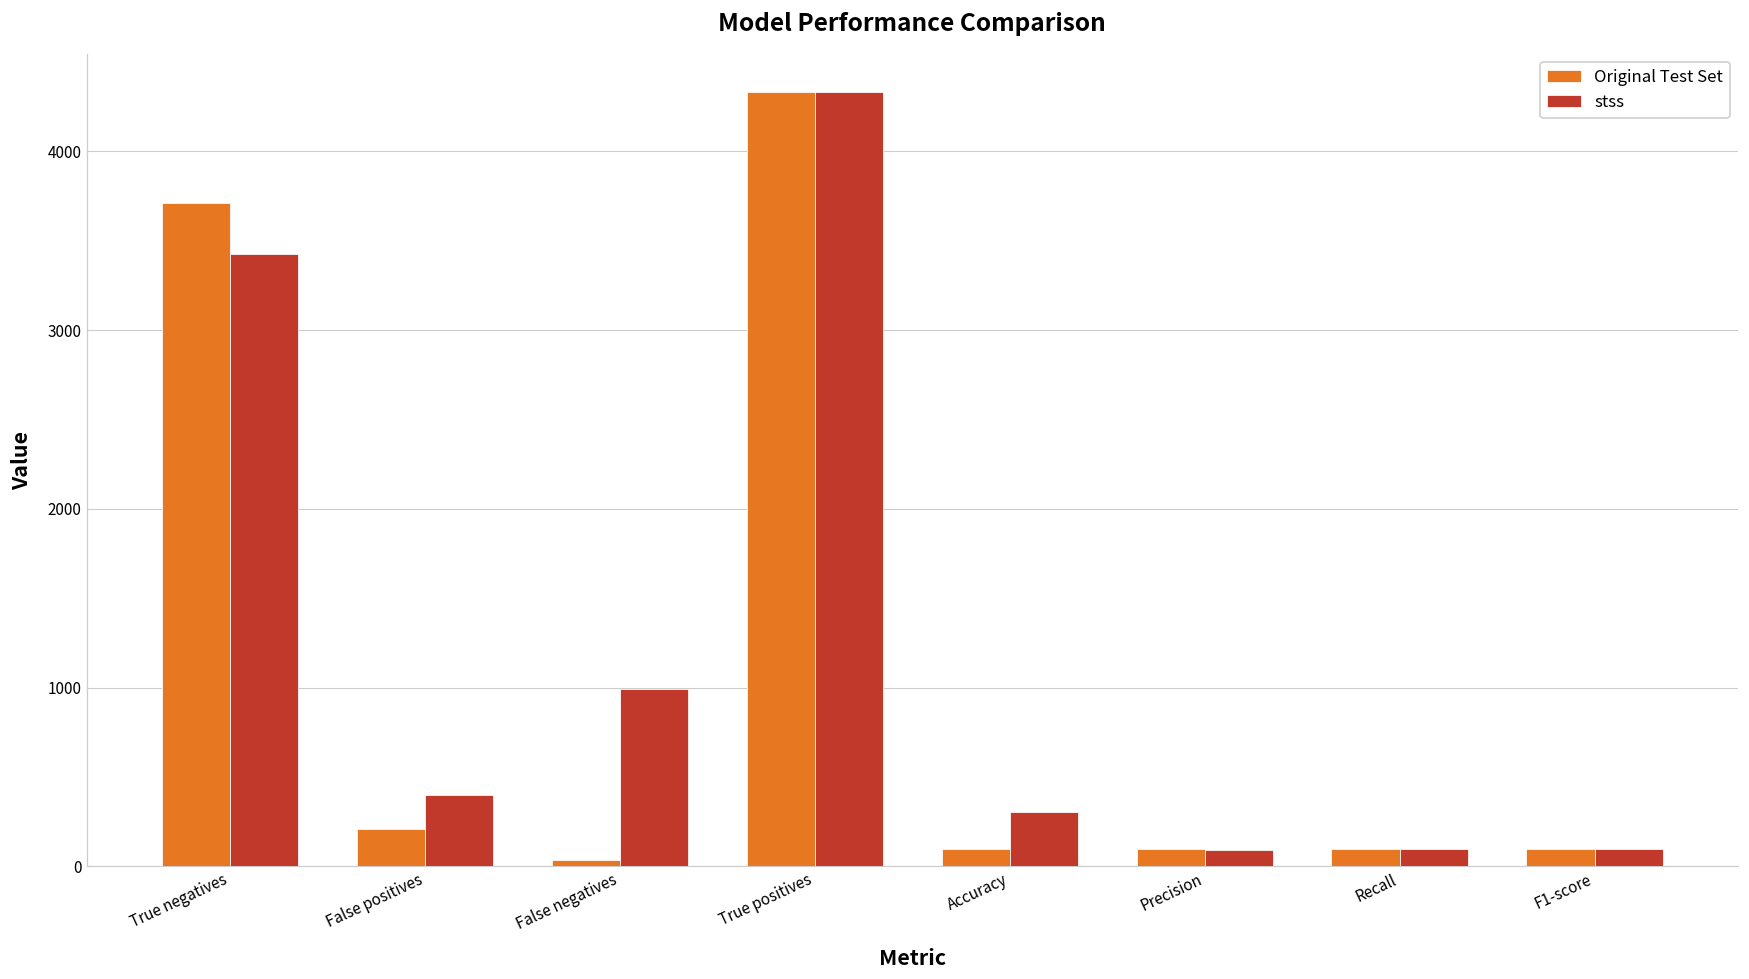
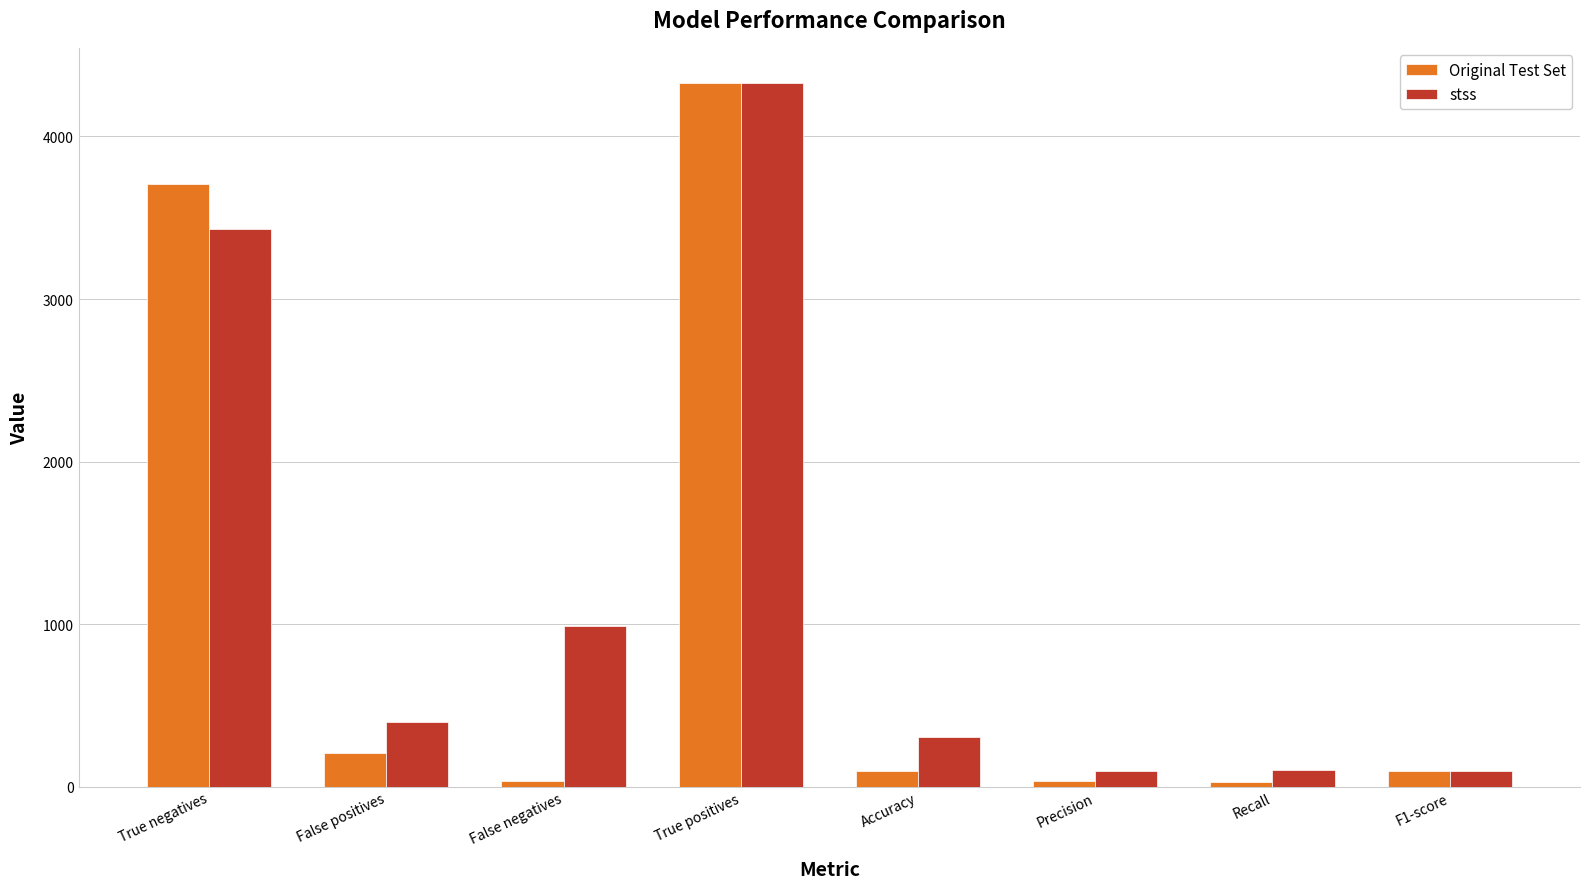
  {
    "Original Test Set": {
      "True negatives": 3710,
      "False positives": 210,
      "False negatives": 40,
      "True positives": 4330,
      "Accuracy": 100,
-     "Precision": 100,
-     "Recall": 100,
+     "Precision": 40,
+     "Recall": 30,
      "F1-score": 100
    },
    "stss": {
      "True negatives": 3430,
      "False positives": 400,
      "False negatives": 990,
      "True positives": 4330,
      "Accuracy": 310,
      "Precision": 90,
      "Recall": 100,
      "F1-score": 100
    }
  }
